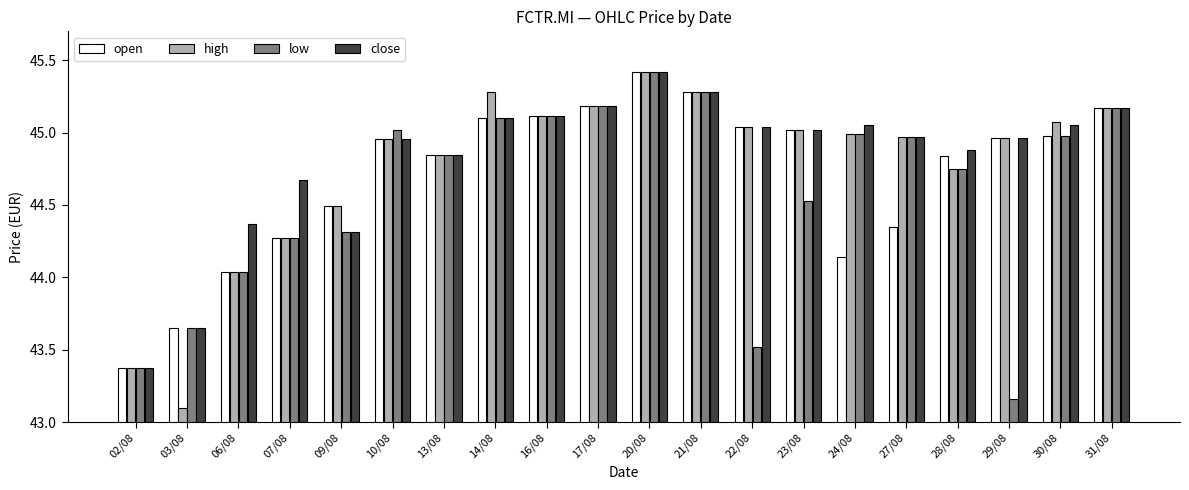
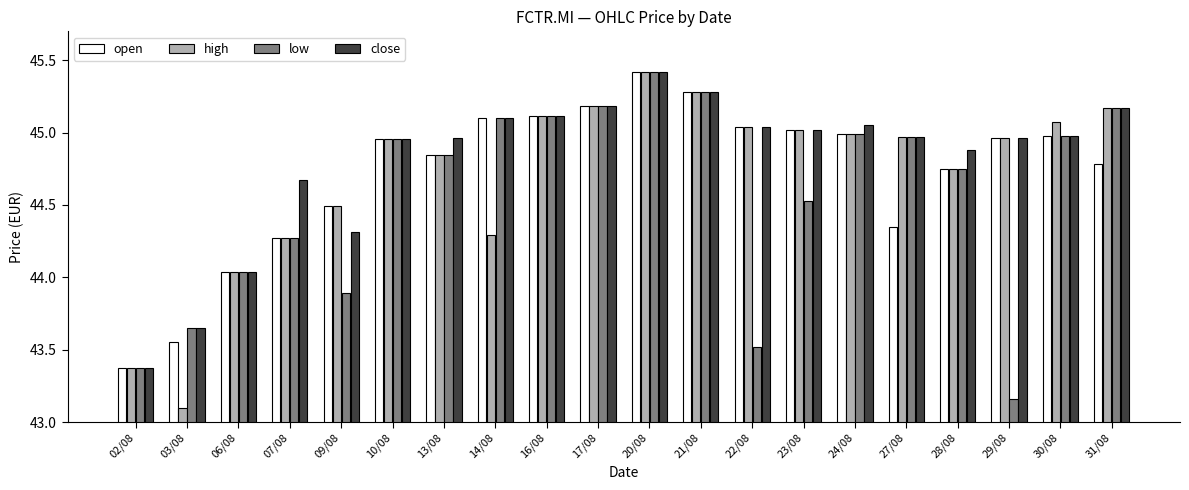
  {
    "open": {
      "02/08": 43.38,
-     "03/08": 43.65,
+     "03/08": 43.55,
      "06/08": 44.04,
      "07/08": 44.27,
      "09/08": 44.49,
      "10/08": 44.96,
      "13/08": 44.85,
      "14/08": 45.10,
      "16/08": 45.12,
      "17/08": 45.19,
      "20/08": 45.42,
      "21/08": 45.28,
      "22/08": 45.04,
      "23/08": 45.02,
-     "24/08": 44.14,
+     "24/08": 44.99,
      "27/08": 44.35,
-     "28/08": 44.84,
+     "28/08": 44.75,
      "29/08": 44.97,
      "30/08": 44.98,
-     "31/08": 45.17
+     "31/08": 44.78
    },
    "high": {
      "02/08": 43.38,
      "03/08": 43.10,
      "06/08": 44.04,
      "07/08": 44.27,
      "09/08": 44.49,
      "10/08": 44.96,
      "13/08": 44.85,
-     "14/08": 45.28,
+     "14/08": 44.29,
      "16/08": 45.12,
      "17/08": 45.19,
      "20/08": 45.42,
      "21/08": 45.28,
      "22/08": 45.04,
      "23/08": 45.02,
      "24/08": 44.99,
      "27/08": 44.97,
      "28/08": 44.75,
      "29/08": 44.97,
      "30/08": 45.07,
      "31/08": 45.17
    },
    "low": {
      "02/08": 43.38,
      "03/08": 43.65,
      "06/08": 44.04,
      "07/08": 44.27,
-     "09/08": 44.32,
-     "10/08": 45.02,
+     "09/08": 43.89,
+     "10/08": 44.96,
      "13/08": 44.85,
      "14/08": 45.10,
      "16/08": 45.12,
      "17/08": 45.19,
      "20/08": 45.42,
      "21/08": 45.28,
      "22/08": 43.52,
      "23/08": 44.53,
      "24/08": 44.99,
      "27/08": 44.97,
      "28/08": 44.75,
      "29/08": 43.16,
      "30/08": 44.98,
      "31/08": 45.17
    },
    "close": {
      "02/08": 43.38,
      "03/08": 43.65,
-     "06/08": 44.37,
+     "06/08": 44.04,
      "07/08": 44.67,
      "09/08": 44.32,
      "10/08": 44.96,
-     "13/08": 44.85,
+     "13/08": 44.96,
      "14/08": 45.10,
      "16/08": 45.12,
      "17/08": 45.19,
      "20/08": 45.42,
      "21/08": 45.28,
      "22/08": 45.04,
      "23/08": 45.02,
      "24/08": 45.05,
      "27/08": 44.97,
      "28/08": 44.88,
      "29/08": 44.97,
-     "30/08": 45.05,
+     "30/08": 44.98,
      "31/08": 45.17
    }
  }
